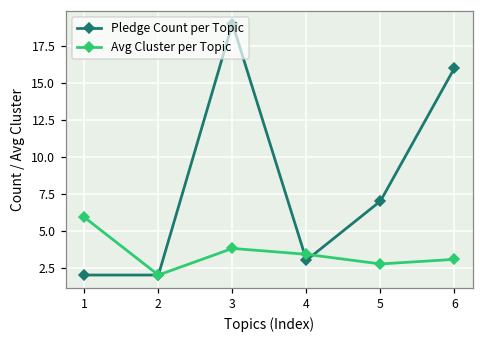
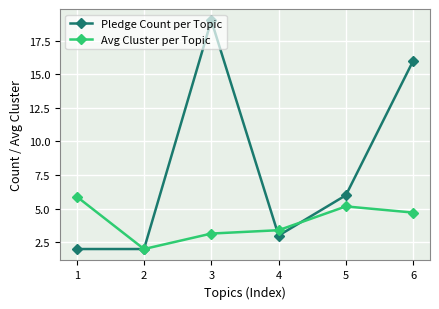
  {
    "Pledge Count per Topic": {
      "1": 2,
      "4": 3,
-     "5": 7,
+     "5": 6,
      "6": 16
    },
    "Avg Cluster per Topic": {
      "1": 5.9,
-     "3": 3.8,
+     "3": 3.2,
      "4": 3.4,
-     "5": 2.8,
-     "6": 3.1
+     "5": 5.2,
+     "6": 4.7
    }
  }
